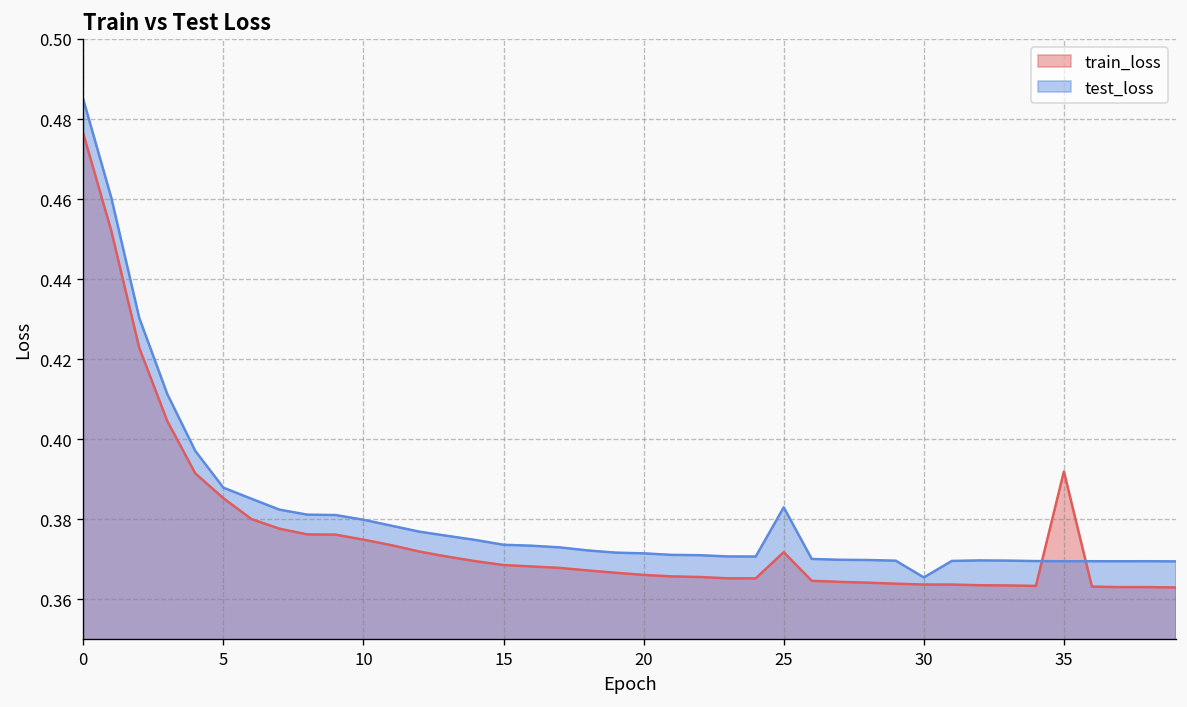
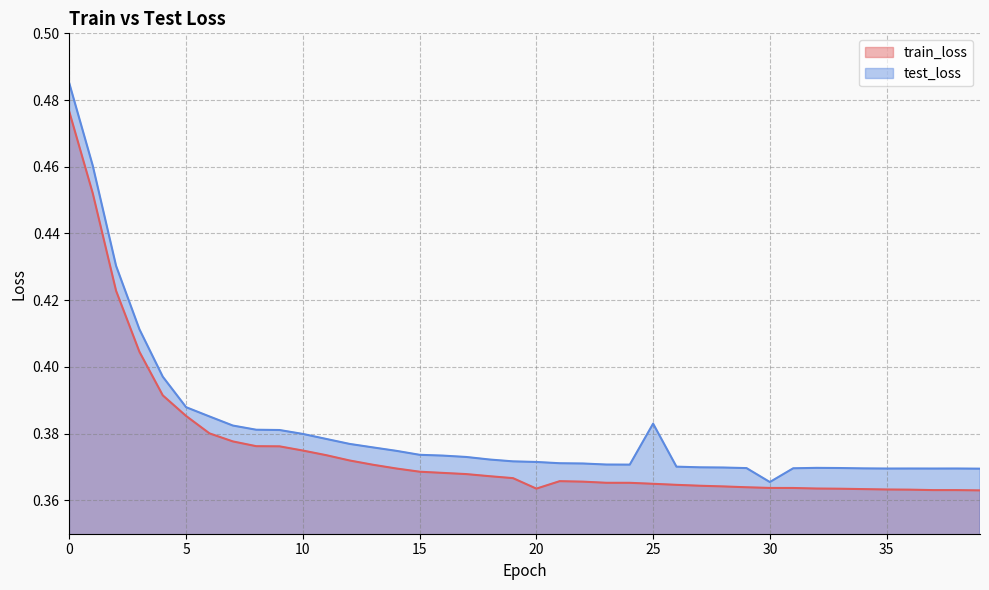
  {
    "train_loss": {
      "0": 0.476,
      "5": 0.385,
      "10": 0.375,
      "15": 0.369,
-     "20": 0.366,
-     "25": 0.372,
+     "20": 0.364,
+     "25": 0.365,
      "30": 0.364,
-     "35": 0.392
+     "35": 0.363
    },
    "test_loss": {
      "0": 0.485,
      "5": 0.388,
      "10": 0.380,
      "15": 0.374,
      "20": 0.372,
      "25": 0.383,
      "30": 0.365,
      "35": 0.370
    }
  }
